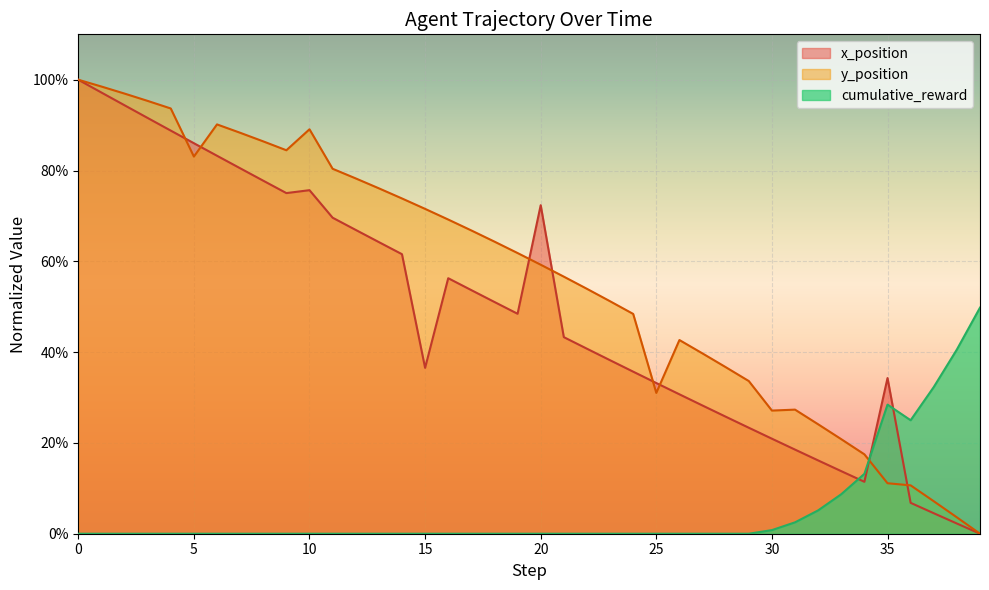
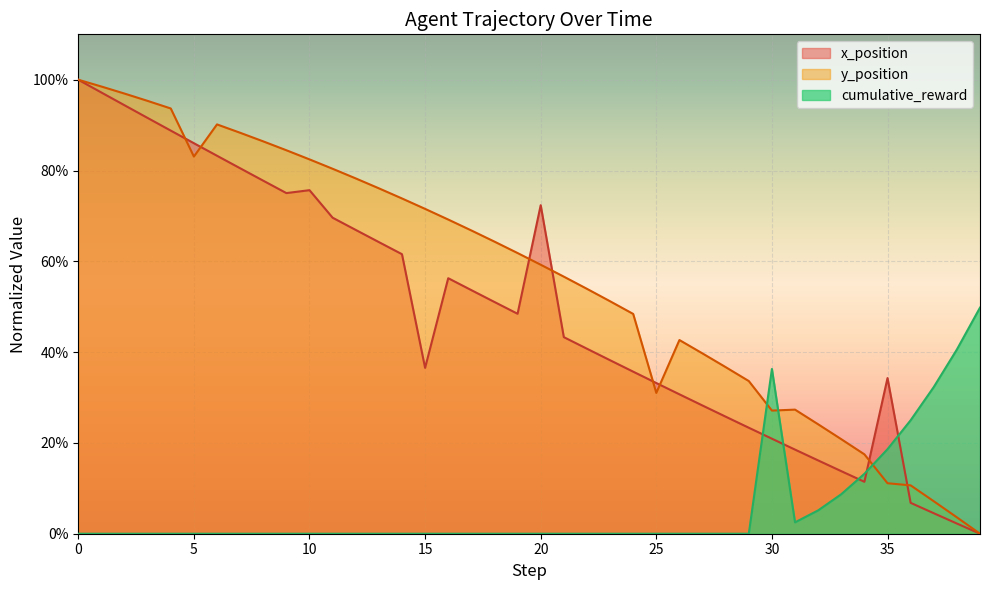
  {
    "x_position": {
      "5": "86%",
      "10": "76%",
      "15": "37%",
      "20": "72%",
      "25": "33%",
      "30": "21%",
      "35": "34%"
    },
    "y_position": {
      "5": "83%",
-     "10": "89%",
+     "10": "82%",
      "15": "72%",
      "20": "59%",
      "25": "31%",
      "30": "27%",
      "35": "11%"
    },
    "cumulative_reward": {
      "0": "0%",
      "5": "0%",
      "10": "0%",
      "15": "0%",
      "20": "0%",
      "25": "0%",
-     "30": "1%",
-     "35": "28%"
+     "30": "36%",
+     "35": "19%"
    }
  }
